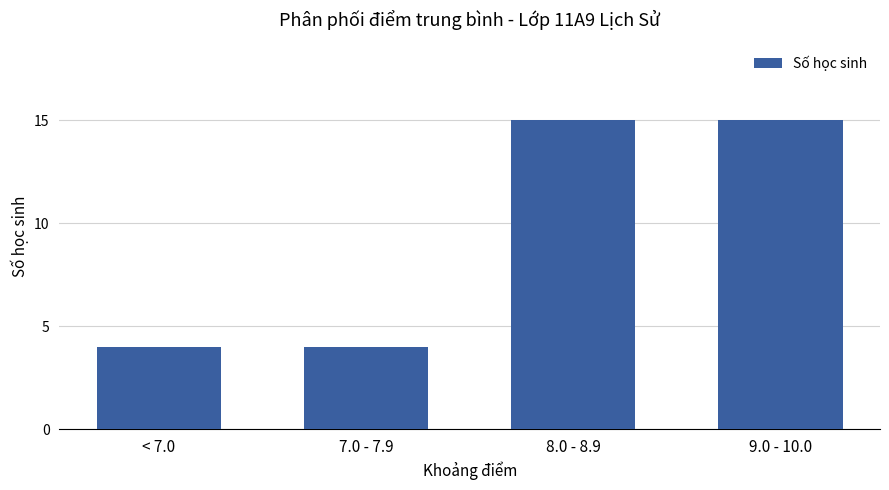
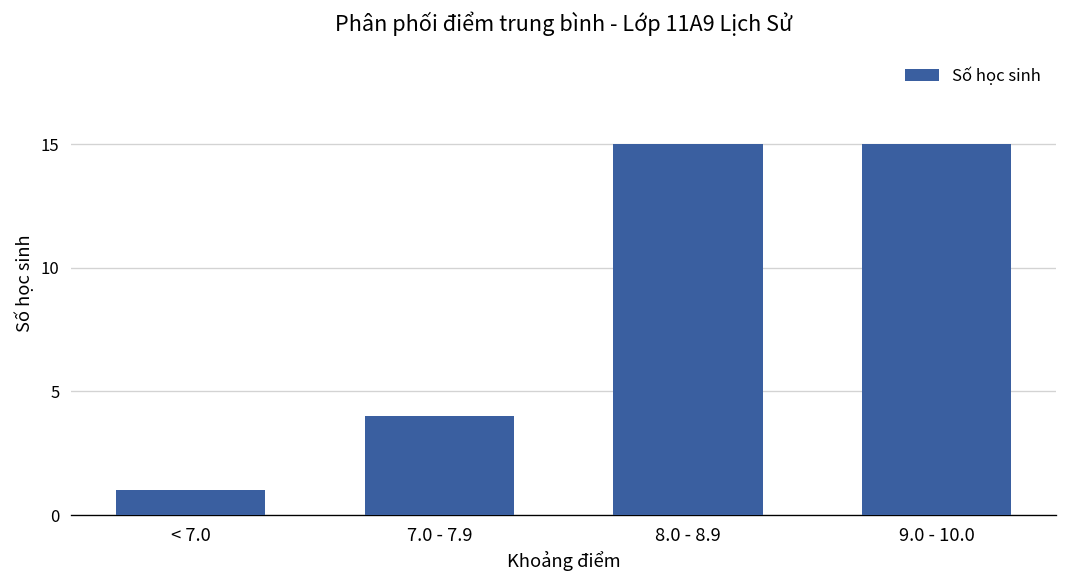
  {
-   "< 7.0": 4,
+   "< 7.0": 1,
    "7.0 - 7.9": 4,
    "8.0 - 8.9": 15,
    "9.0 - 10.0": 15
  }
